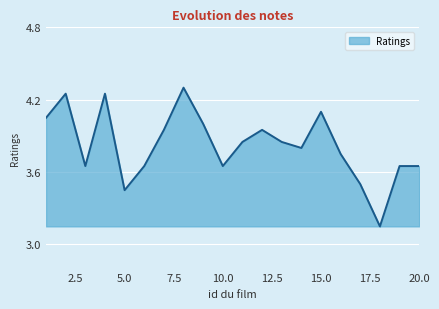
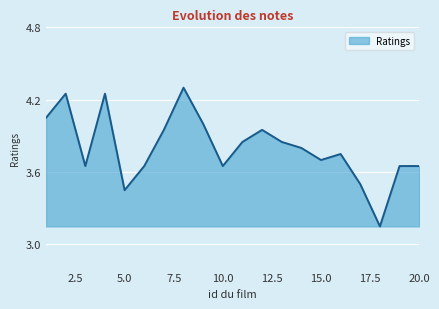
  {
    "5.0": 3.45,
    "10.0": 3.65,
-   "15.0": 4.1,
+   "15.0": 3.7,
    "20.0": 3.65
  }
